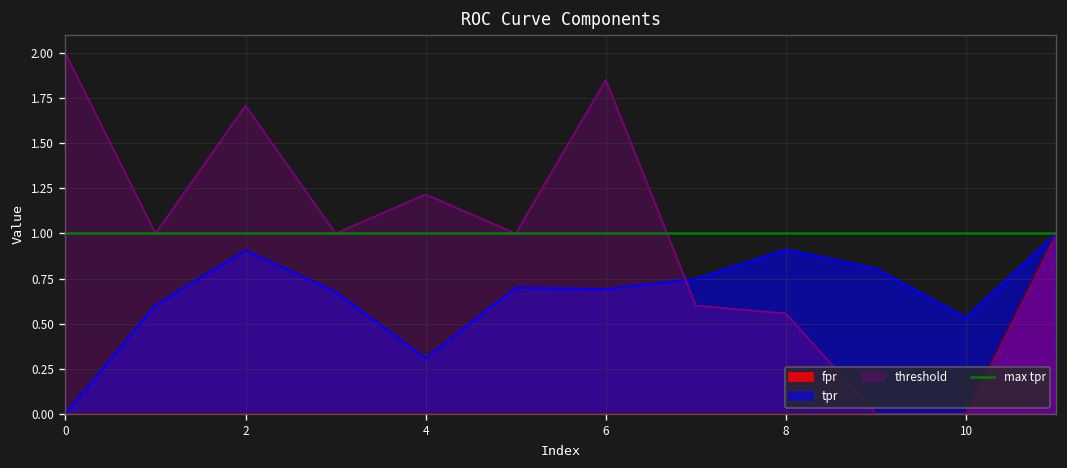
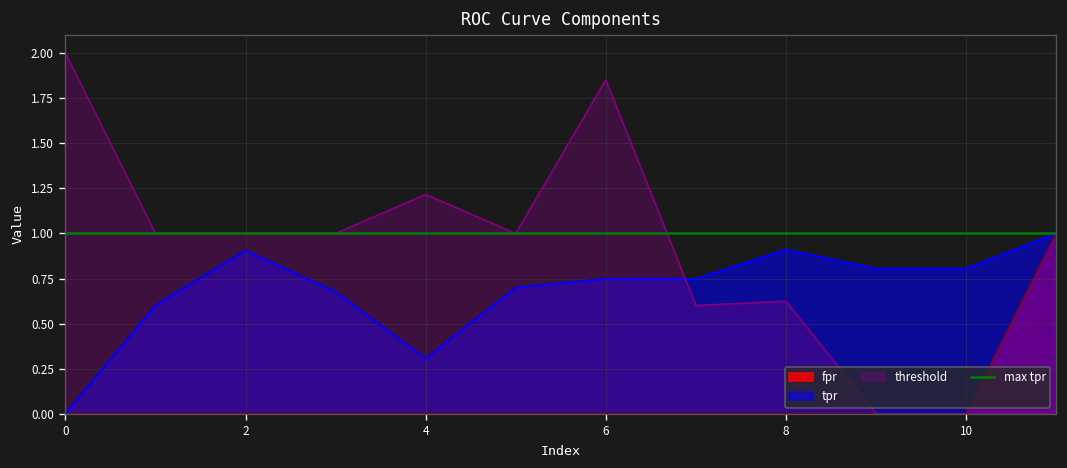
  {
    "fpr": {
      "2": 0.00,
      "4": 0.00,
      "6": 0.00,
      "8": 0.00
    },
    "tpr": {
      "2": 0.91,
      "4": 0.31,
-     "6": 0.69,
+     "6": 0.75,
      "8": 0.91,
-     "10": 0.53
+     "10": 0.80
    },
    "threshold": {
      "0": 2.00,
-     "2": 1.71,
+     "2": 1.00,
      "4": 1.22,
      "6": 1.85,
-     "8": 0.56
+     "8": 0.62
    }
  }
